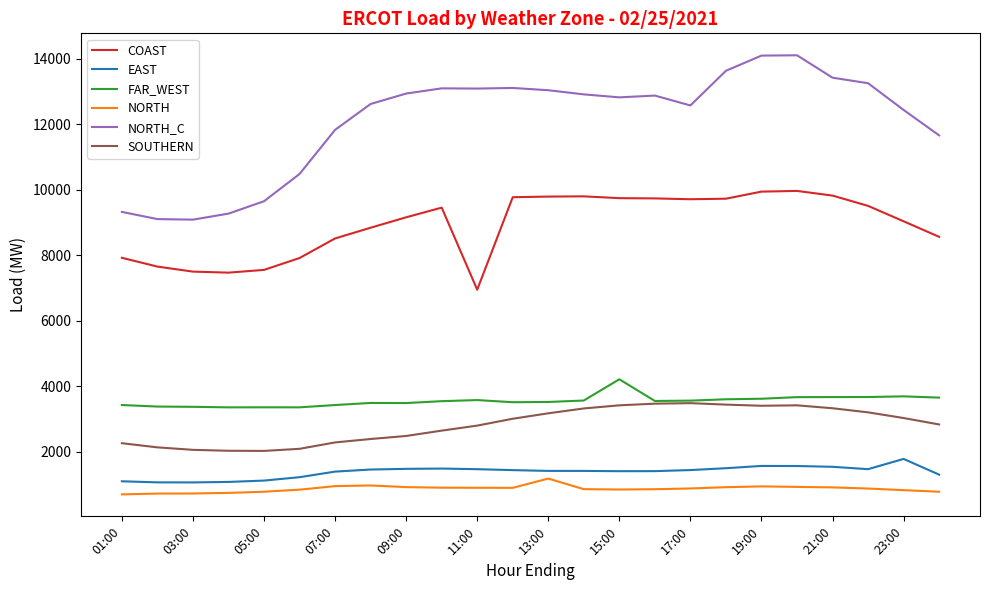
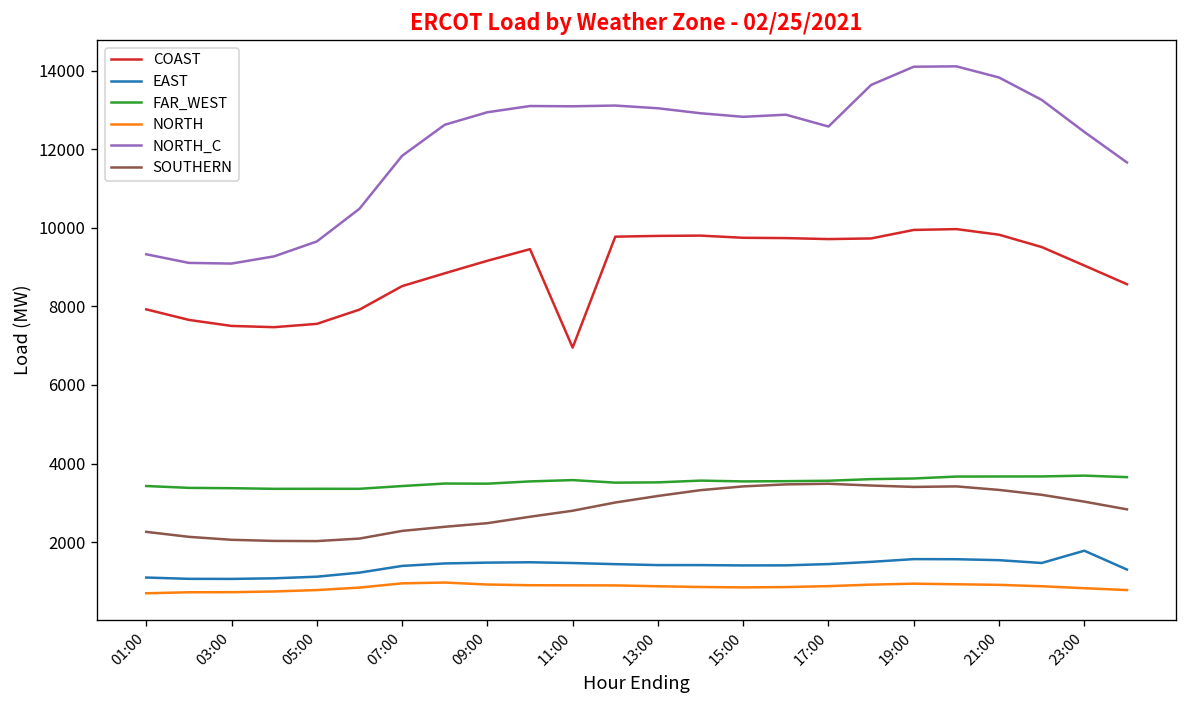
  {
    "COAST": {
      "01:00": 7900,
      "03:00": 7500,
      "05:00": 7600,
      "07:00": 8500,
      "09:00": 9200,
      "11:00": 7000,
      "13:00": 9800,
      "15:00": 9700,
      "17:00": 9700,
      "19:00": 9900,
      "21:00": 9800,
      "23:00": 9000
    },
    "EAST": {
      "01:00": 1100,
      "03:00": 1100,
      "05:00": 1100,
      "07:00": 1400,
      "09:00": 1500,
      "11:00": 1500,
      "13:00": 1400,
      "15:00": 1400,
      "17:00": 1400,
      "19:00": 1600,
      "21:00": 1500,
      "23:00": 1800
    },
    "FAR_WEST": {
      "01:00": 3400,
      "03:00": 3400,
      "05:00": 3400,
      "07:00": 3400,
      "09:00": 3500,
      "11:00": 3600,
      "13:00": 3500,
-     "15:00": 4200,
+     "15:00": 3500,
      "19:00": 3600,
      "21:00": 3700,
      "23:00": 3700
    },
    "NORTH": {
      "01:00": 700,
      "03:00": 700,
      "05:00": 800,
      "07:00": 1000,
      "09:00": 900,
      "11:00": 900,
-     "13:00": 1200,
+     "13:00": 900,
      "15:00": 800,
      "17:00": 900,
      "19:00": 900,
      "21:00": 900,
      "23:00": 800
    },
    "NORTH_C": {
      "01:00": 9300,
      "03:00": 9100,
      "05:00": 9700,
      "07:00": 11800,
      "09:00": 12900,
      "11:00": 13100,
      "13:00": 13000,
      "15:00": 12800,
      "17:00": 12600,
      "19:00": 14100,
-     "21:00": 13400,
+     "21:00": 13800,
      "23:00": 12400
    },
    "SOUTHERN": {
      "01:00": 2300,
      "03:00": 2100,
      "05:00": 2000,
      "07:00": 2300,
      "09:00": 2500,
      "11:00": 2800,
      "13:00": 3200,
      "15:00": 3400,
      "19:00": 3400,
      "21:00": 3300,
      "23:00": 3000
    }
  }
